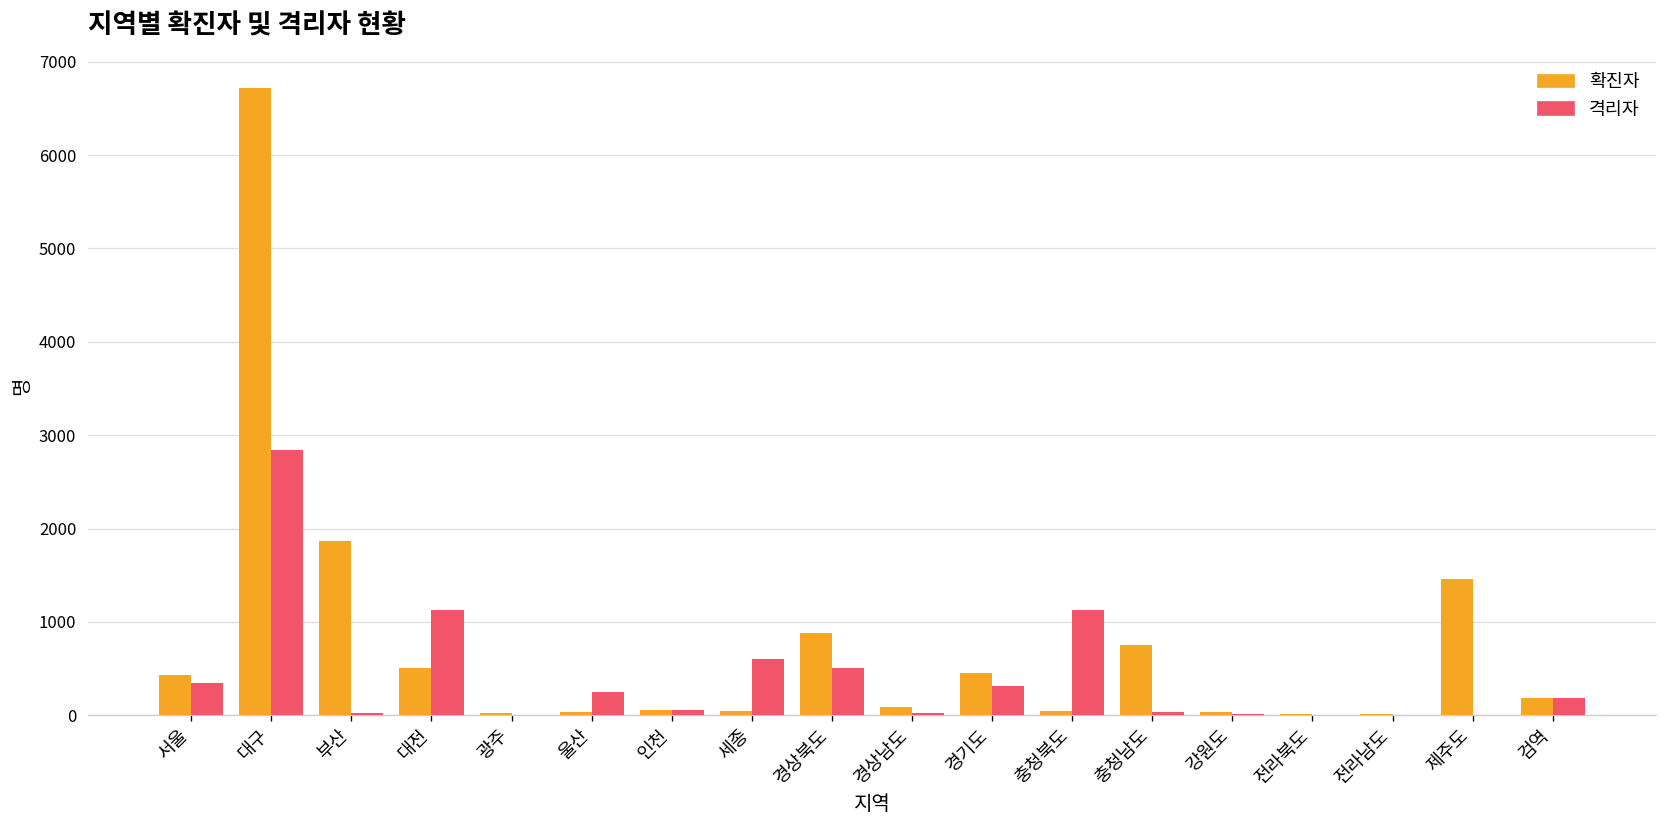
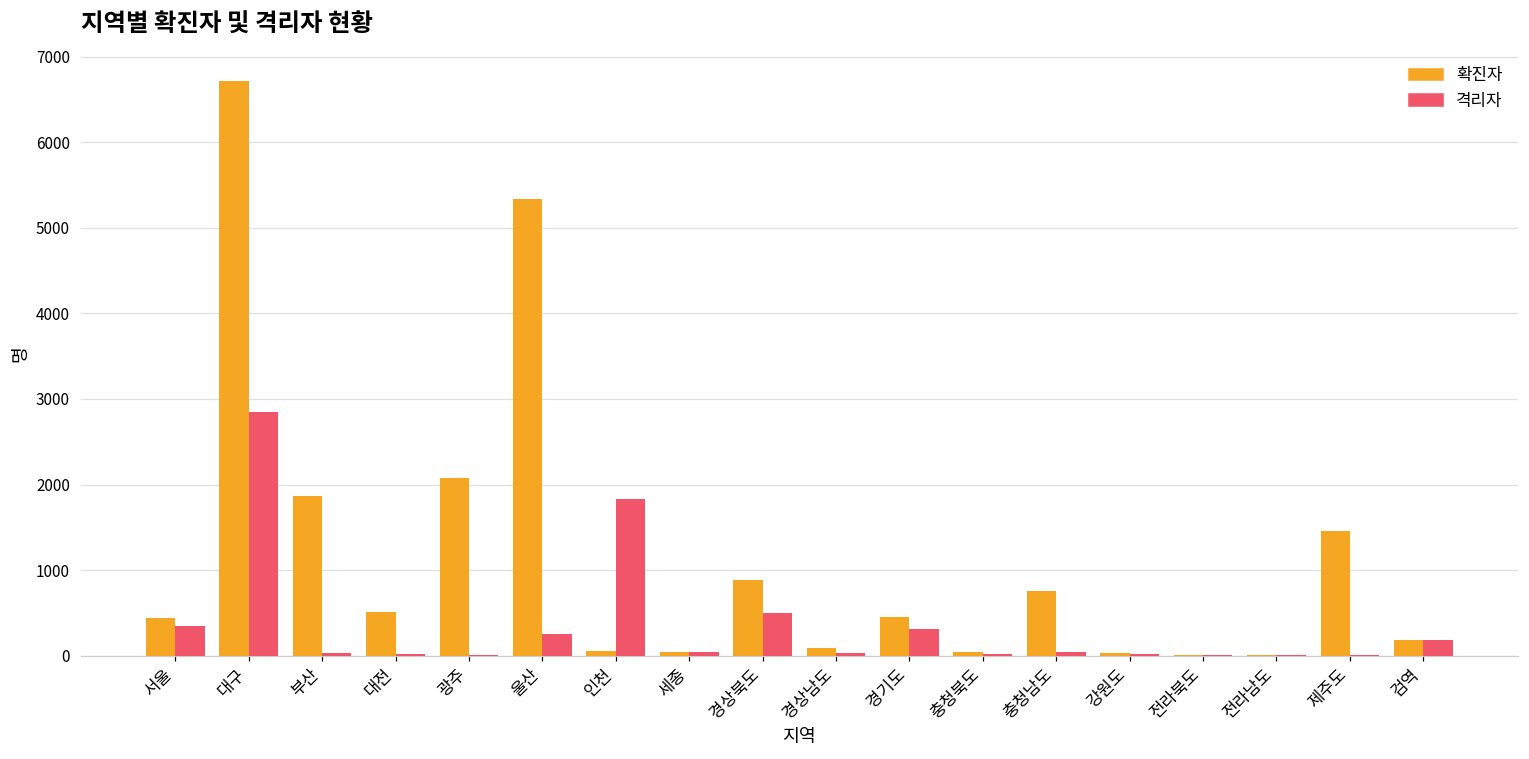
  {
    "확진자": {
      "서울": 400,
      "대구": 6700,
      "부산": 1900,
      "대전": 500,
-     "광주": 0,
-     "울산": 0,
+     "광주": 2100,
+     "울산": 5300,
      "인천": 100,
      "세종": 0,
      "경상북도": 900,
      "경상남도": 100,
      "경기도": 500,
      "충청북도": 0,
      "충청남도": 800,
      "강원도": 0,
      "제주도": 1500,
      "검역": 200
    },
    "격리자": {
      "서울": 300,
      "대구": 2800,
-     "대전": 1100,
+     "대전": 0,
      "울산": 300,
-     "인천": 100,
-     "세종": 600,
+     "인천": 1800,
+     "세종": 0,
      "경상북도": 500,
      "경기도": 300,
-     "충청북도": 1100,
+     "충청북도": 0,
      "충청남도": 0,
      "검역": 200
    }
  }
